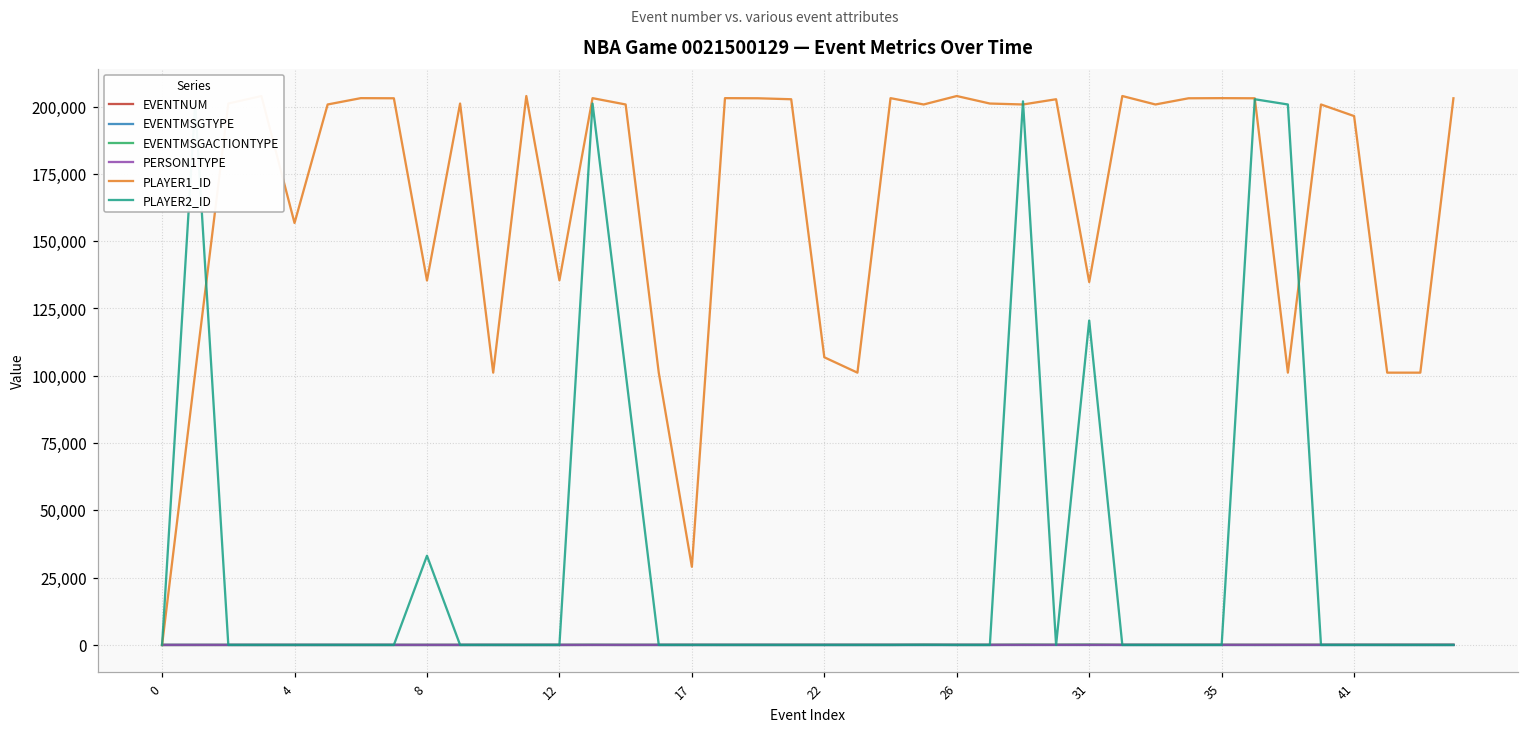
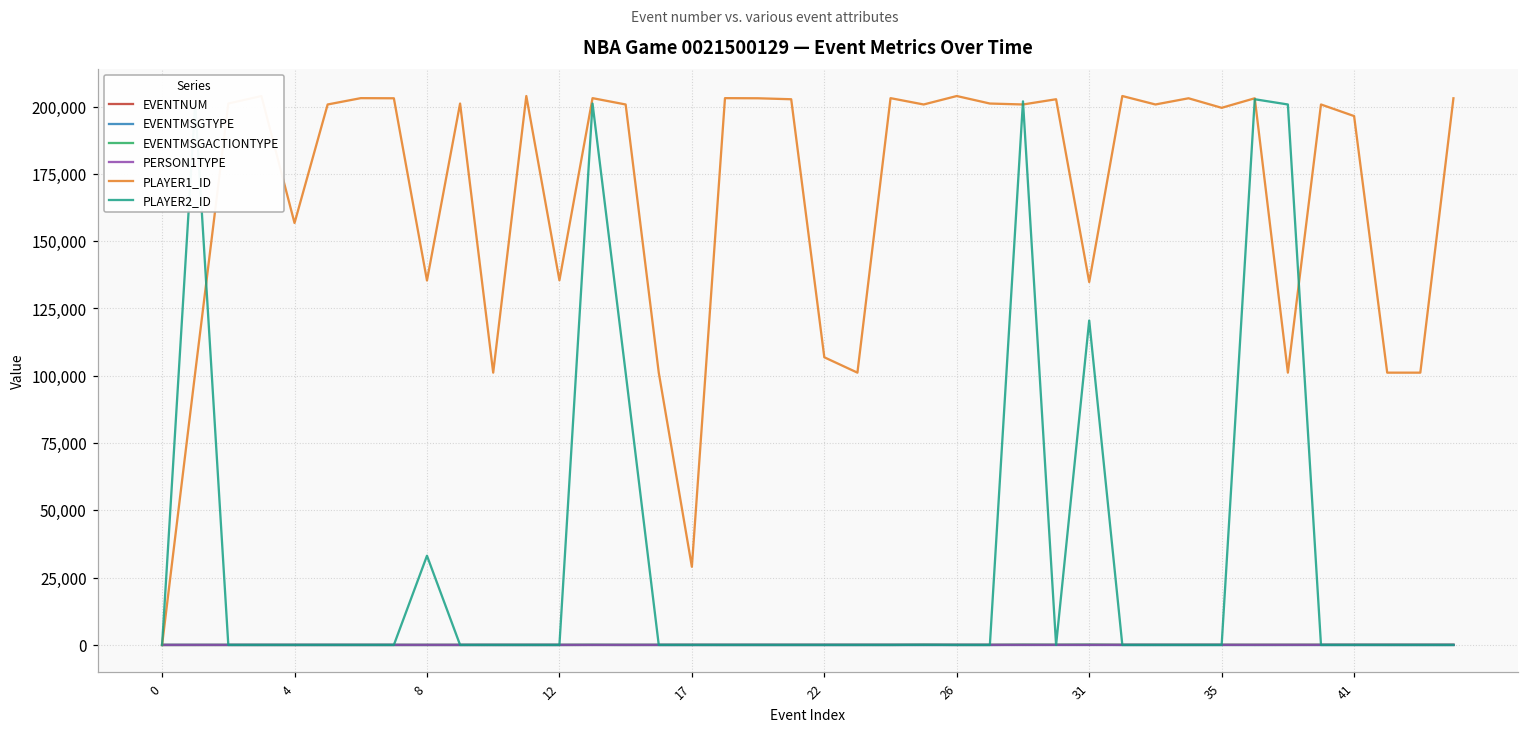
  {
    "PERSON1TYPE": {
      "8": "0",
      "31": "0"
    },
    "PLAYER1_ID": {
      "4": "157,000",
      "8": "135,000",
      "12": "135,000",
      "17": "29,000",
      "22": "107,000",
      "26": "204,000",
      "31": "135,000",
-     "35": "203,000",
+     "35": "200,000",
      "41": "196,000"
    },
    "PLAYER2_ID": {
      "8": "33,000",
      "31": "121,000"
    }
  }
